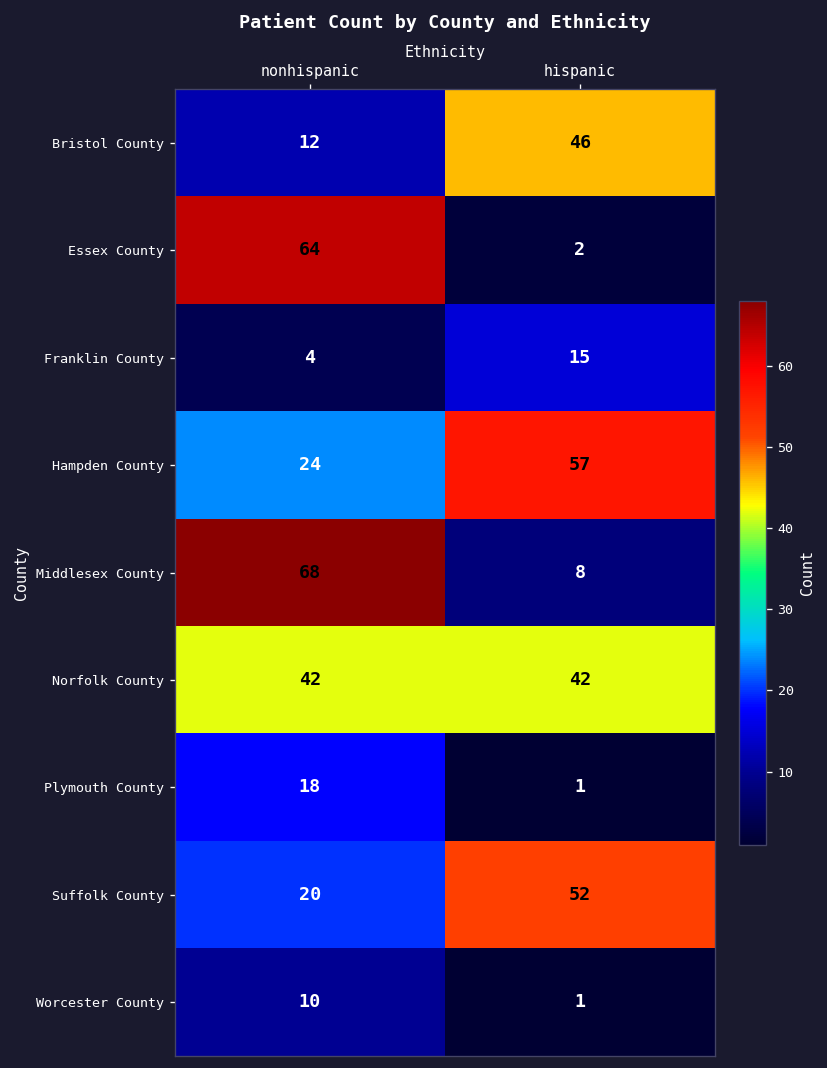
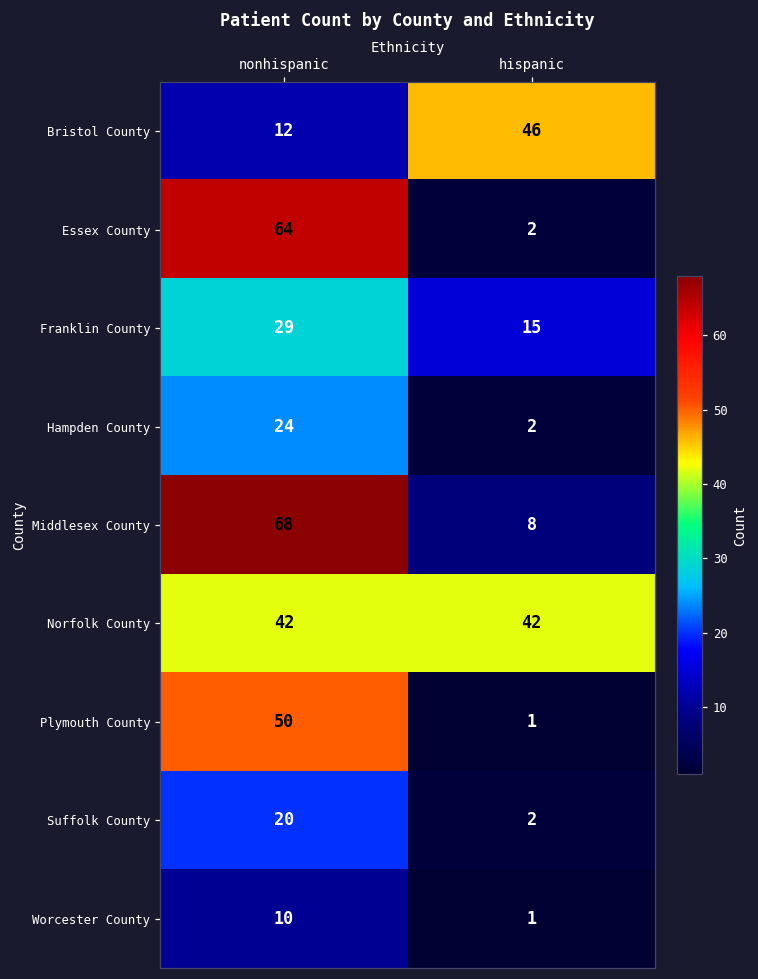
  {
    "Bristol County": {
      "nonhispanic": 12,
      "hispanic": 46
    },
    "Essex County": {
      "nonhispanic": 64,
      "hispanic": 2
    },
    "Franklin County": {
-     "nonhispanic": 4,
+     "nonhispanic": 29,
      "hispanic": 15
    },
    "Hampden County": {
      "nonhispanic": 24,
-     "hispanic": 57
+     "hispanic": 2
    },
    "Middlesex County": {
      "nonhispanic": 68,
      "hispanic": 8
    },
    "Norfolk County": {
      "nonhispanic": 42,
      "hispanic": 42
    },
    "Plymouth County": {
-     "nonhispanic": 18,
+     "nonhispanic": 50,
      "hispanic": 1
    },
    "Suffolk County": {
      "nonhispanic": 20,
-     "hispanic": 52
+     "hispanic": 2
    },
    "Worcester County": {
      "nonhispanic": 10,
      "hispanic": 1
    }
  }
